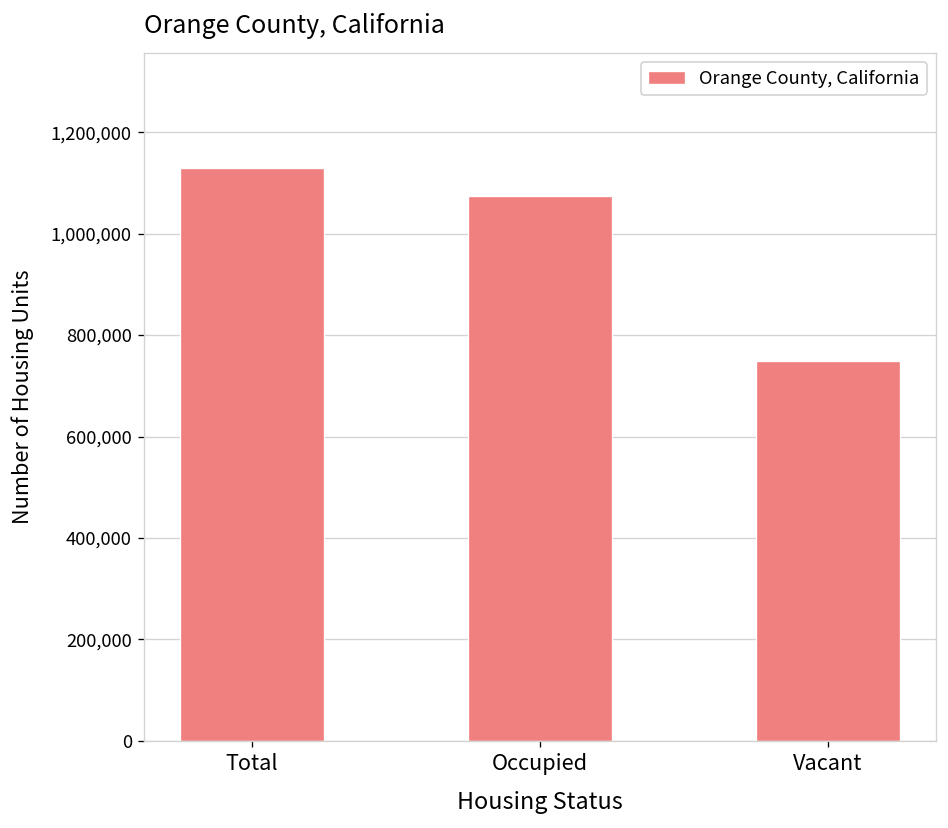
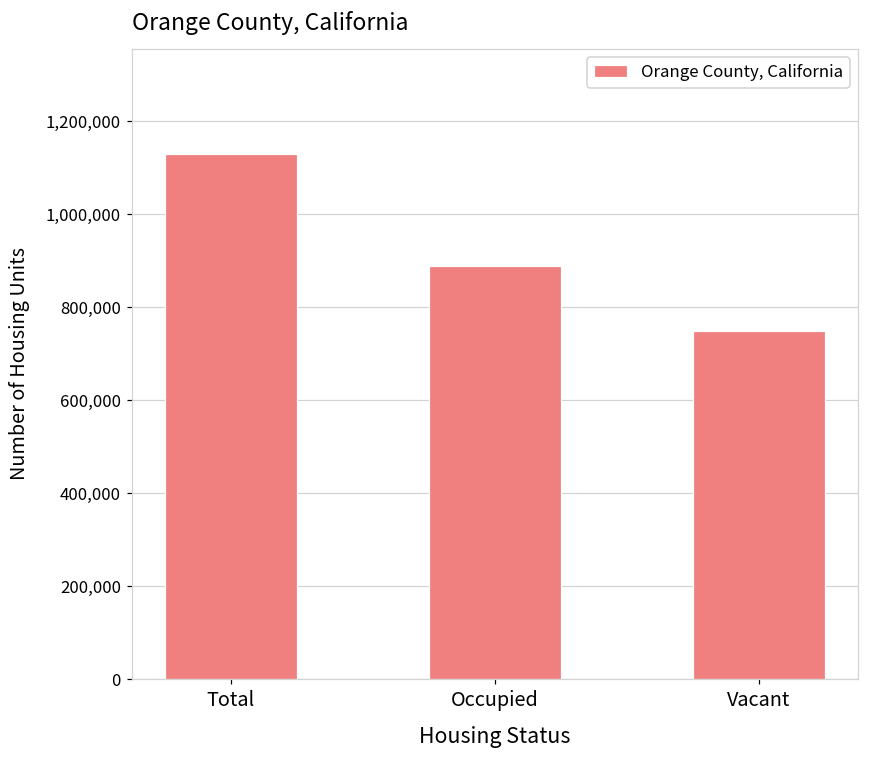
  {
    "Total": "1,130,000",
-   "Occupied": "1,070,000",
+   "Occupied": "890,000",
    "Vacant": "750,000"
  }
